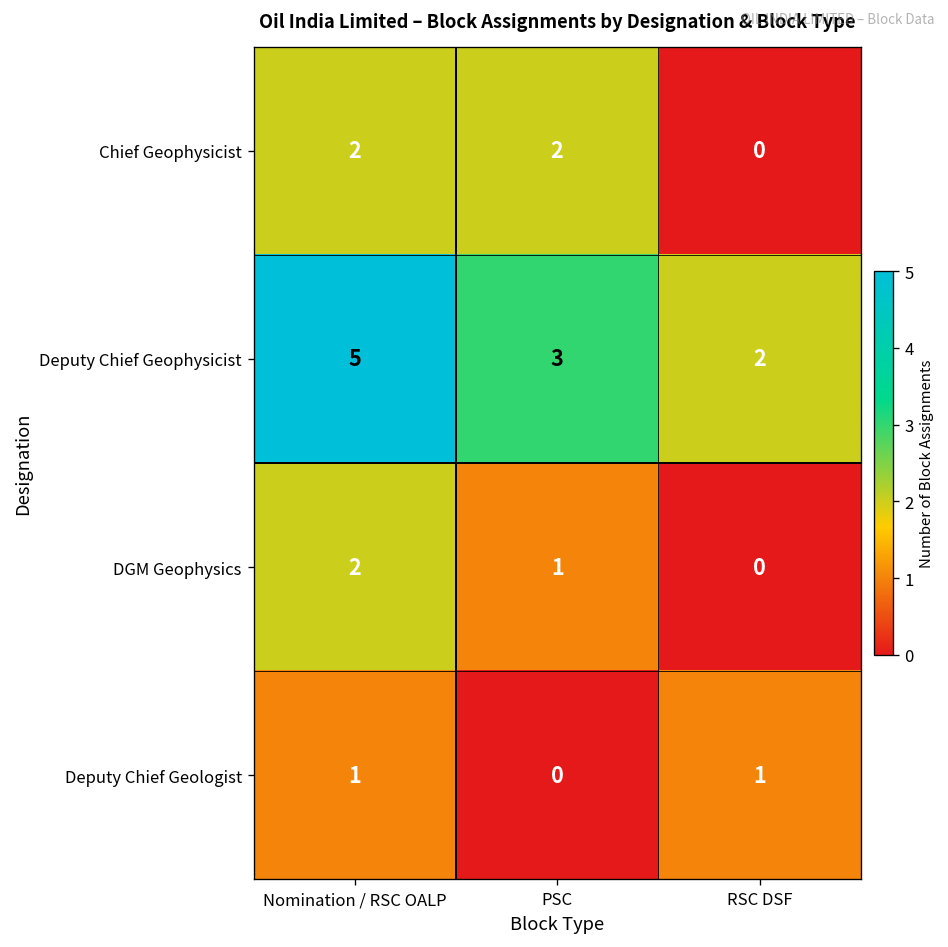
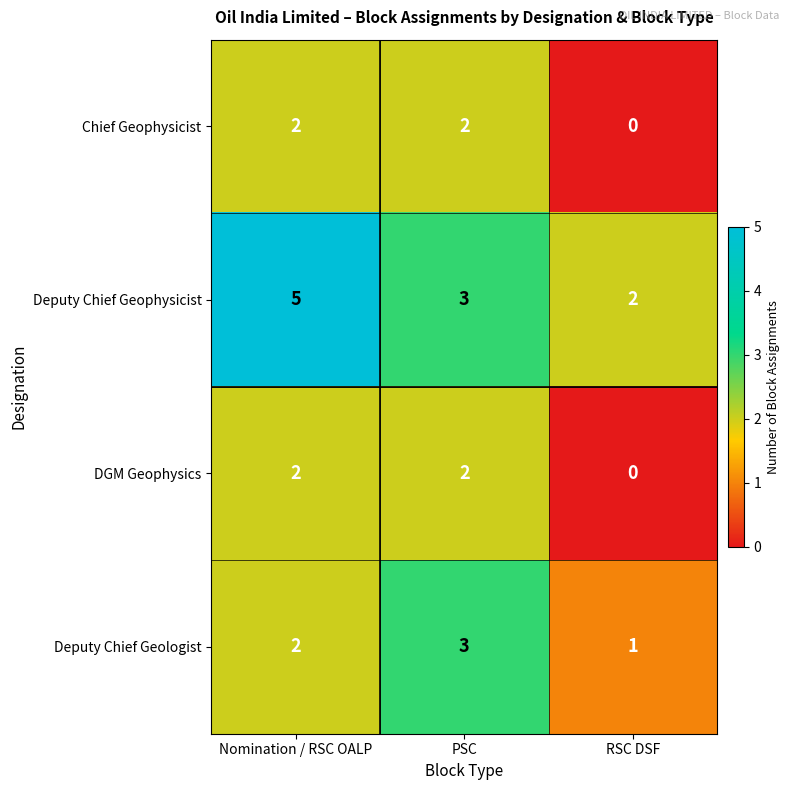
  {
    "Chief Geophysicist": {
      "Nomination / RSC OALP": 2,
      "PSC": 2,
      "RSC DSF": 0
    },
    "Deputy Chief Geophysicist": {
      "Nomination / RSC OALP": 5,
      "PSC": 3,
      "RSC DSF": 2
    },
    "DGM Geophysics": {
      "Nomination / RSC OALP": 2,
-     "PSC": 1,
+     "PSC": 2,
      "RSC DSF": 0
    },
    "Deputy Chief Geologist": {
-     "Nomination / RSC OALP": 1,
-     "PSC": 0,
+     "Nomination / RSC OALP": 2,
+     "PSC": 3,
      "RSC DSF": 1
    }
  }
